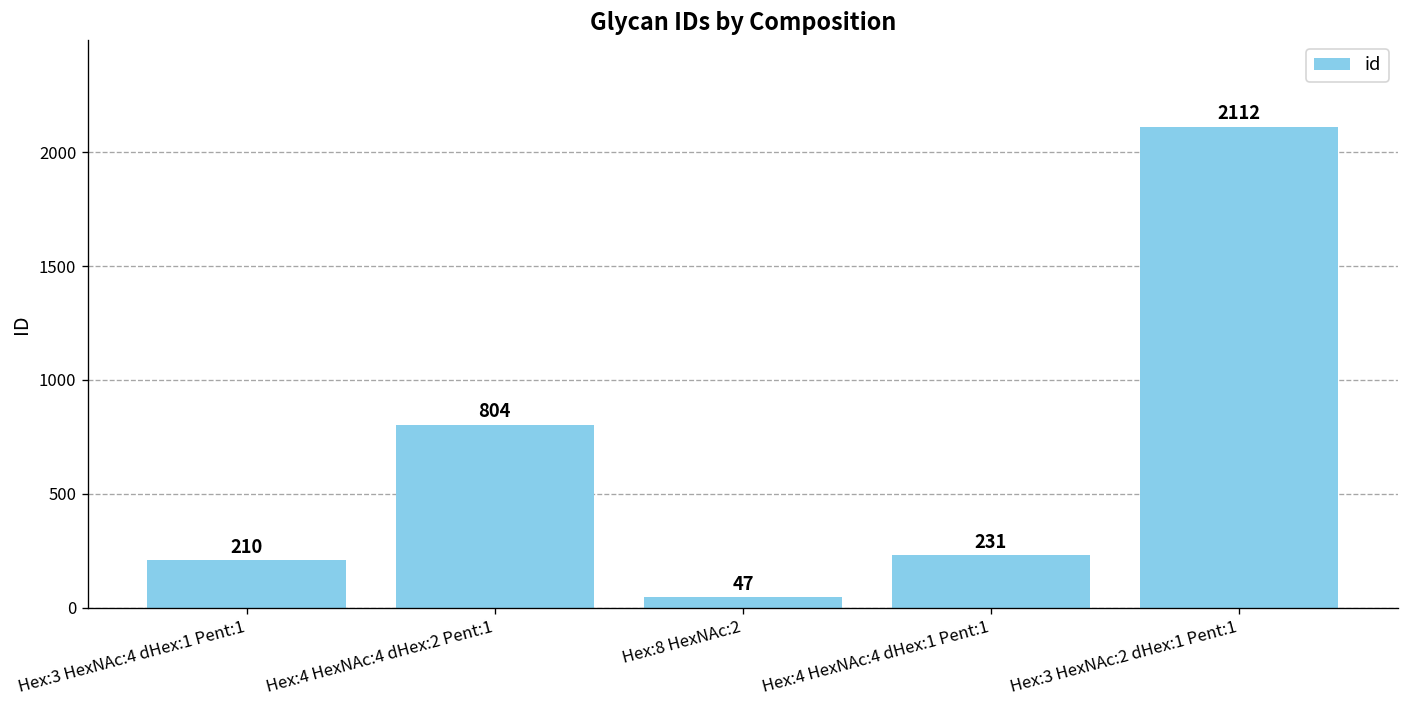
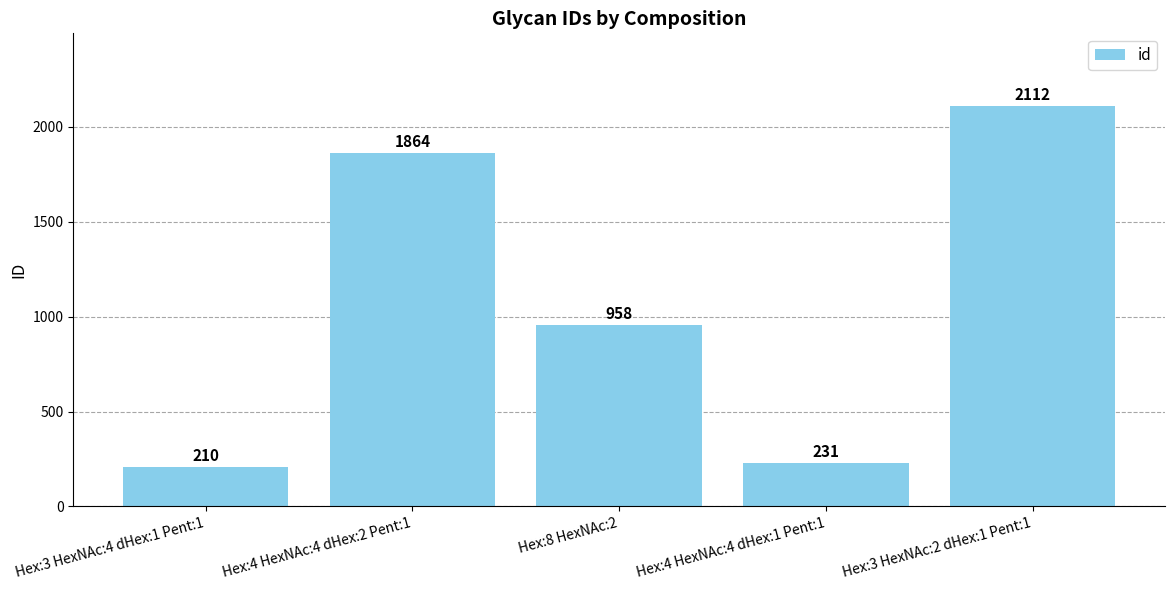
  {
    "Hex:3 HexNAc:4 dHex:1 Pent:1": 210,
-   "Hex:4 HexNAc:4 dHex:2 Pent:1": 804,
-   "Hex:8 HexNAc:2": 47,
+   "Hex:4 HexNAc:4 dHex:2 Pent:1": 1864,
+   "Hex:8 HexNAc:2": 958,
    "Hex:4 HexNAc:4 dHex:1 Pent:1": 231,
    "Hex:3 HexNAc:2 dHex:1 Pent:1": 2112
  }
